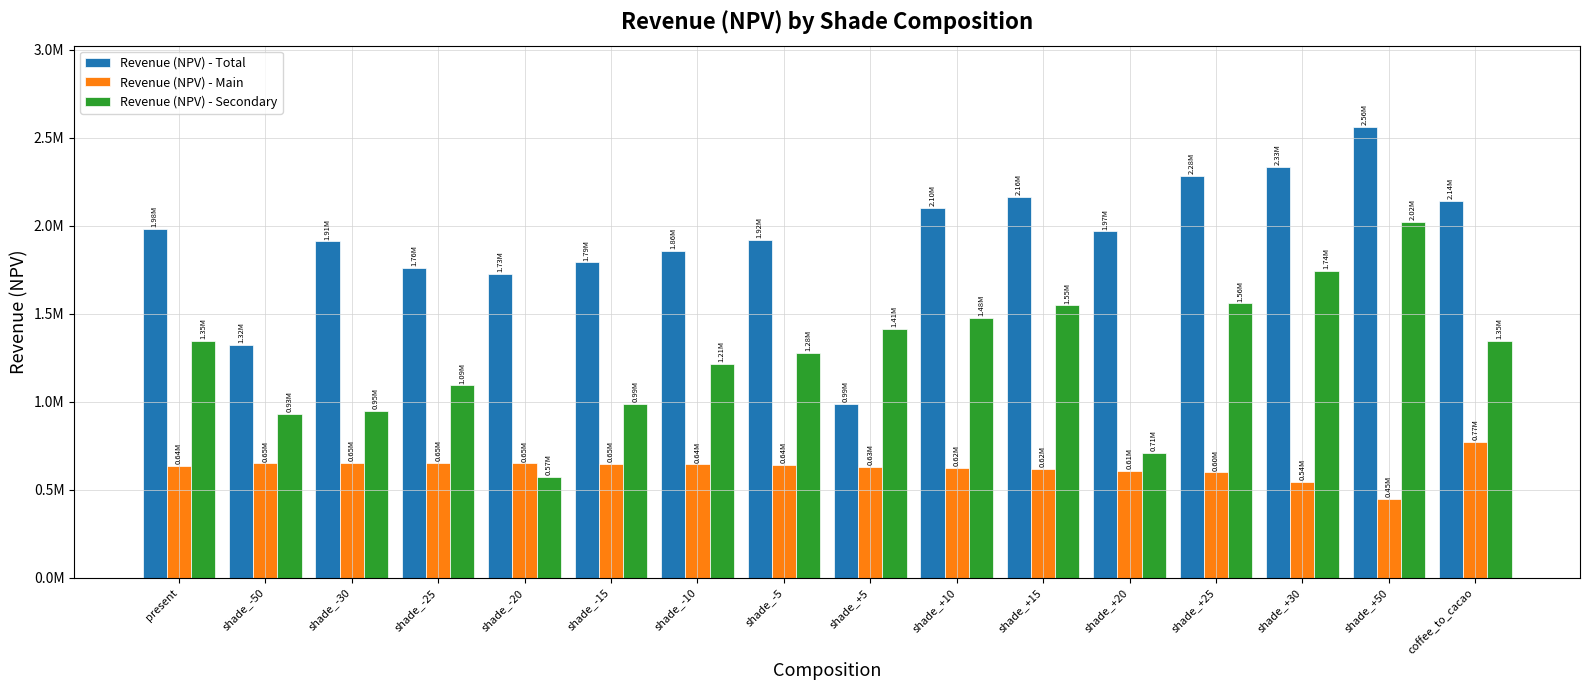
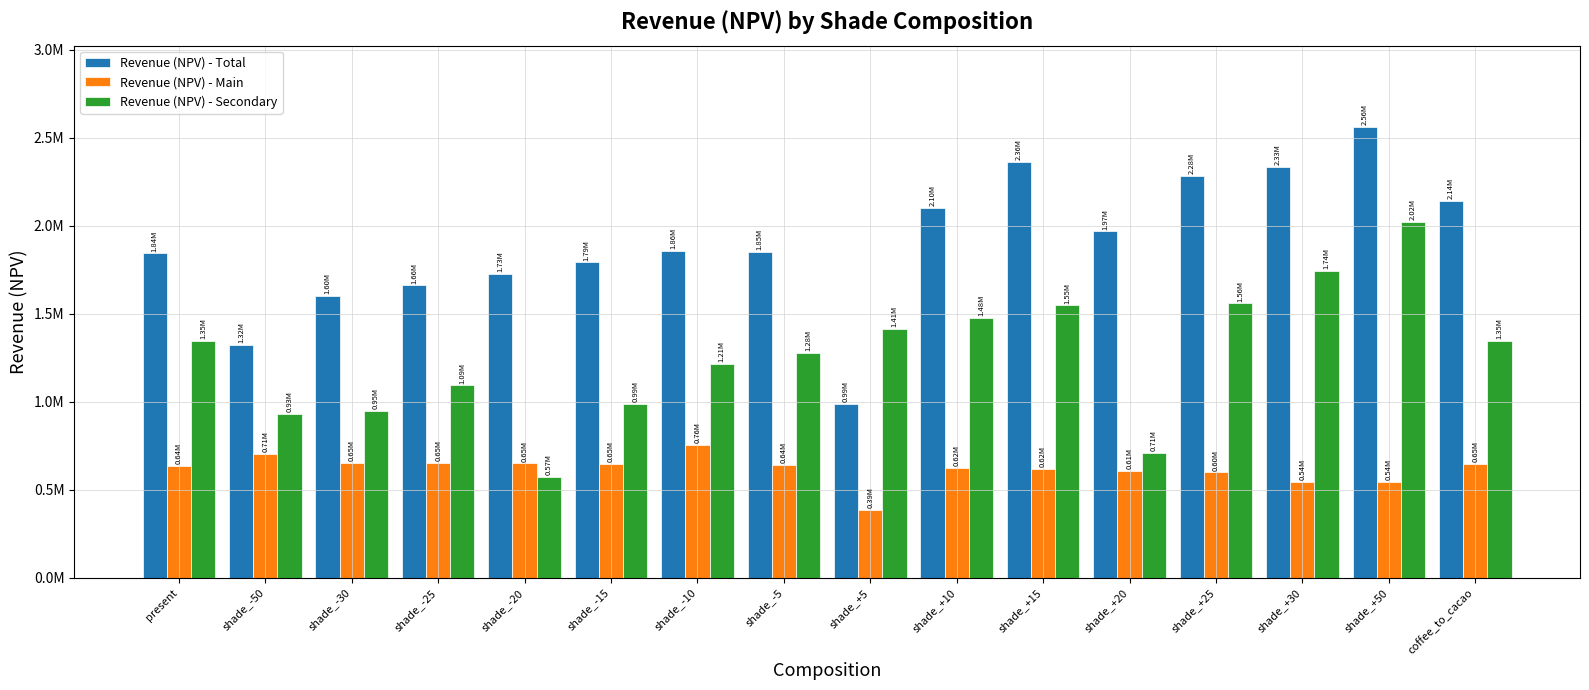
  {
    "Revenue (NPV) - Total": {
-     "present": "1.98M",
+     "present": "1.84M",
      "shade_-50": "1.32M",
-     "shade_-30": "1.91M",
-     "shade_-25": "1.76M",
+     "shade_-30": "1.60M",
+     "shade_-25": "1.66M",
      "shade_-20": "1.73M",
      "shade_-15": "1.79M",
      "shade_-10": "1.86M",
-     "shade_-5": "1.92M",
+     "shade_-5": "1.85M",
      "shade_+5": "0.99M",
      "shade_+10": "2.10M",
-     "shade_+15": "2.16M",
+     "shade_+15": "2.36M",
      "shade_+20": "1.97M",
      "shade_+25": "2.28M",
      "shade_+30": "2.33M",
      "shade_+50": "2.56M",
      "coffee_to_cacao": "2.14M"
    },
    "Revenue (NPV) - Main": {
      "present": "0.64M",
-     "shade_-50": "0.65M",
+     "shade_-50": "0.71M",
      "shade_-30": "0.65M",
      "shade_-25": "0.65M",
      "shade_-20": "0.65M",
      "shade_-15": "0.65M",
-     "shade_-10": "0.64M",
+     "shade_-10": "0.76M",
      "shade_-5": "0.64M",
-     "shade_+5": "0.63M",
+     "shade_+5": "0.39M",
      "shade_+10": "0.62M",
      "shade_+15": "0.62M",
      "shade_+20": "0.61M",
      "shade_+25": "0.60M",
      "shade_+30": "0.54M",
-     "shade_+50": "0.45M",
-     "coffee_to_cacao": "0.77M"
+     "shade_+50": "0.54M",
+     "coffee_to_cacao": "0.65M"
    },
    "Revenue (NPV) - Secondary": {
      "present": "1.35M",
      "shade_-50": "0.93M",
      "shade_-30": "0.95M",
      "shade_-25": "1.09M",
      "shade_-20": "0.57M",
      "shade_-15": "0.99M",
      "shade_-10": "1.21M",
      "shade_-5": "1.28M",
      "shade_+5": "1.41M",
      "shade_+10": "1.48M",
      "shade_+15": "1.55M",
      "shade_+20": "0.71M",
      "shade_+25": "1.56M",
      "shade_+30": "1.74M",
      "shade_+50": "2.02M",
      "coffee_to_cacao": "1.35M"
    }
  }
